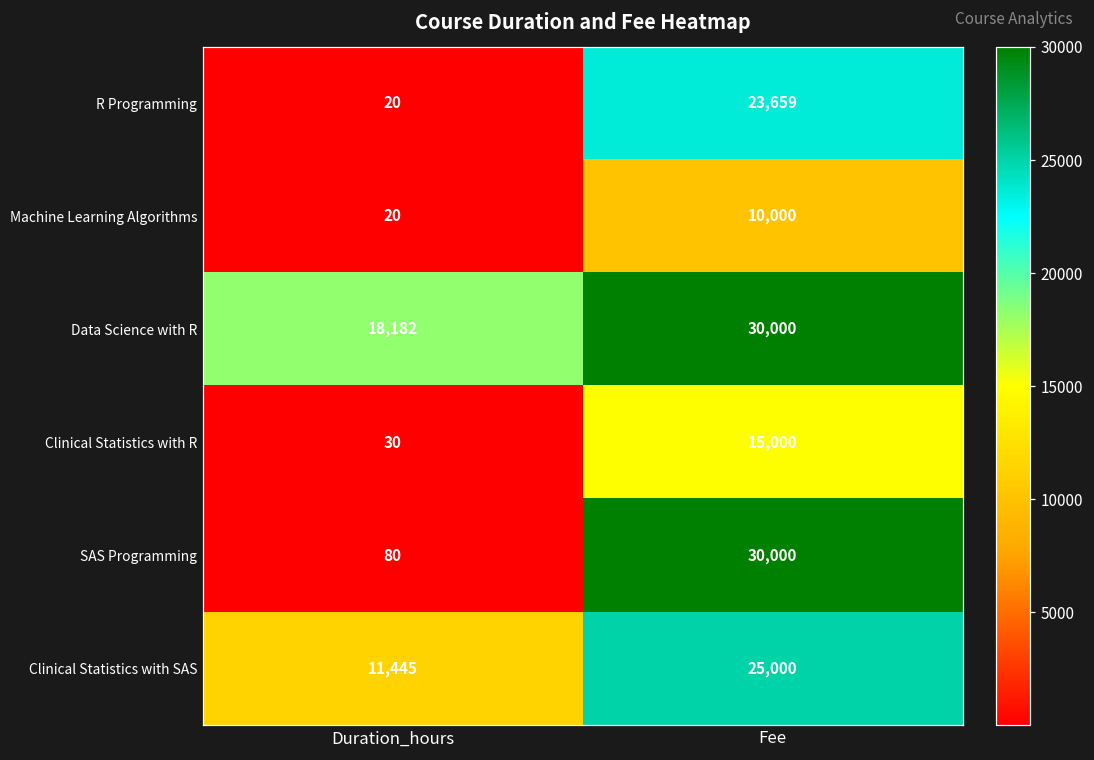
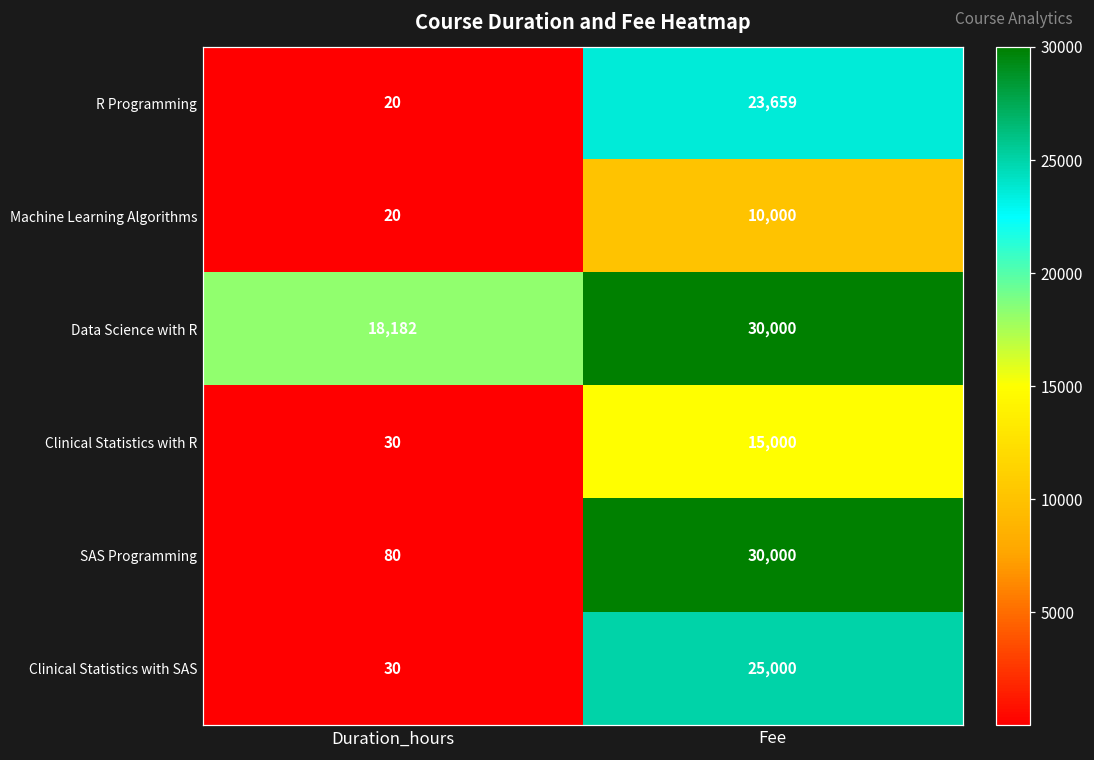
  {
    "R Programming": {
      "Duration_hours": "20",
      "Fee": "23,659"
    },
    "Machine Learning Algorithms": {
      "Duration_hours": "20",
      "Fee": "10,000"
    },
    "Data Science with R": {
      "Duration_hours": "18,182",
      "Fee": "30,000"
    },
    "Clinical Statistics with R": {
      "Duration_hours": "30",
      "Fee": "15,000"
    },
    "SAS Programming": {
      "Duration_hours": "80",
      "Fee": "30,000"
    },
    "Clinical Statistics with SAS": {
-     "Duration_hours": "11,445",
+     "Duration_hours": "30",
      "Fee": "25,000"
    }
  }
